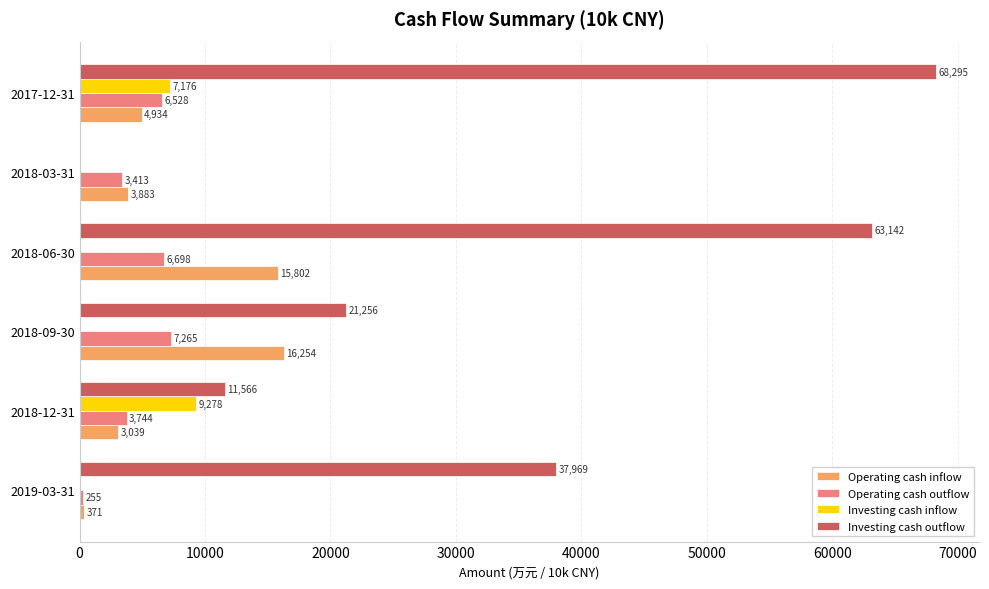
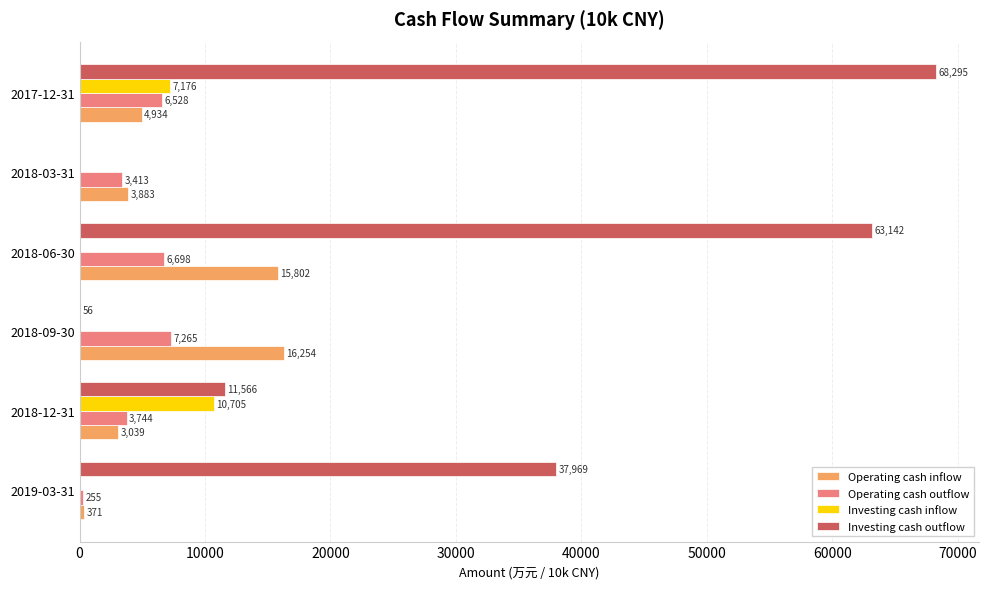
  {
    "Investing cash inflow": {
      "2017-12-31": "7,176",
-     "2018-12-31": "9,278"
+     "2018-12-31": "10,705"
    },
    "Investing cash outflow": {
      "2017-12-31": "68,295",
      "2018-06-30": "63,142",
-     "2018-09-30": "21,256",
+     "2018-09-30": "56",
      "2018-12-31": "11,566",
      "2019-03-31": "37,969"
    }
  }
